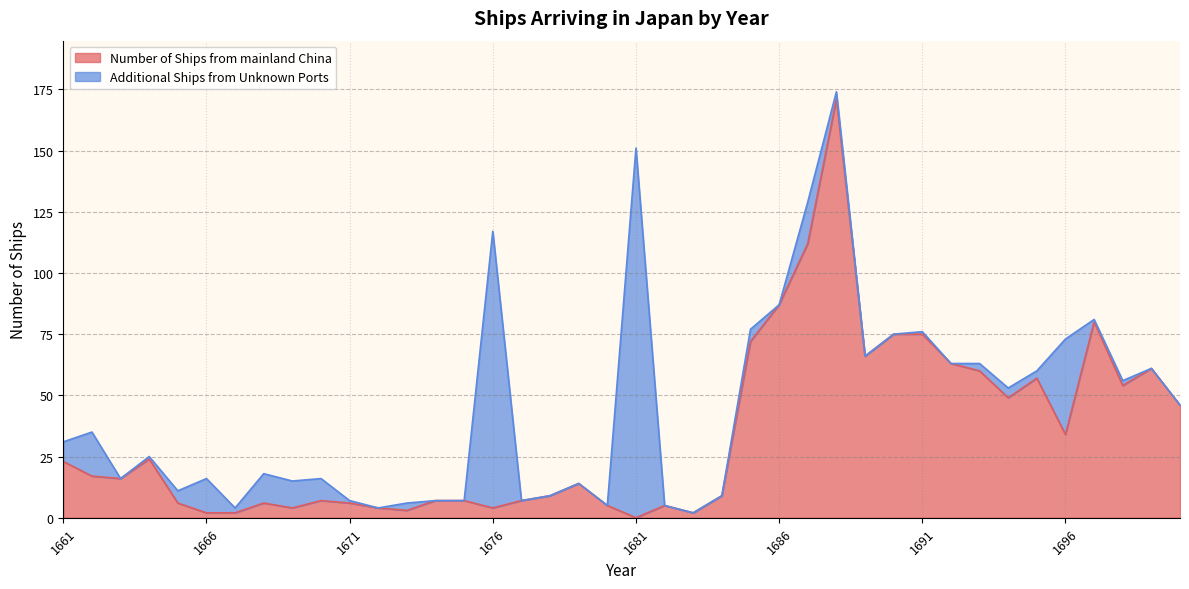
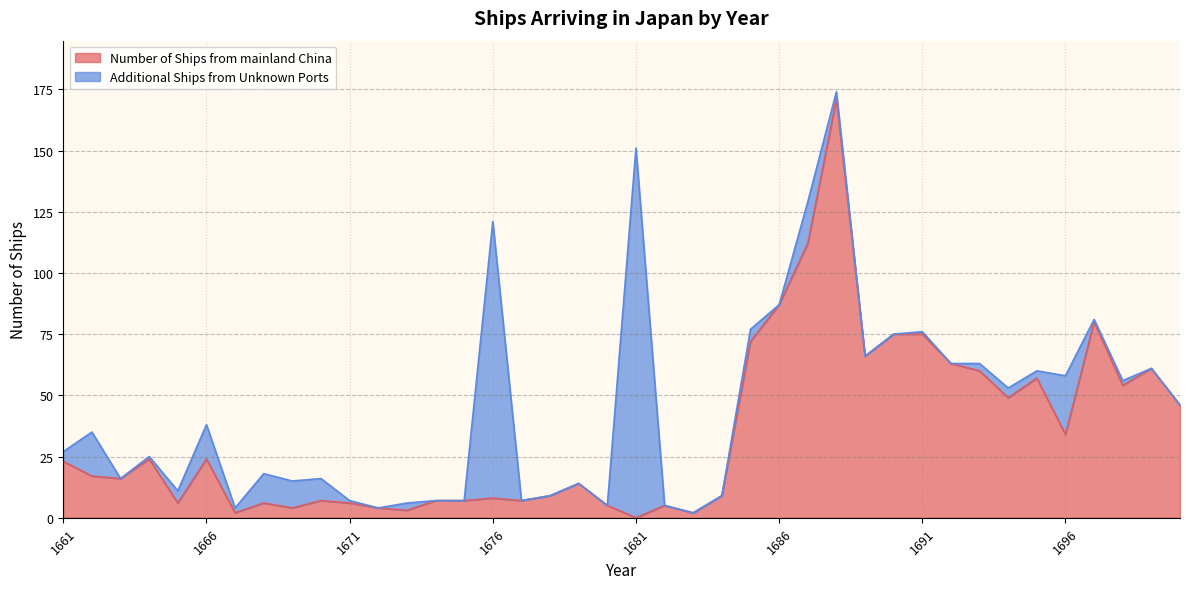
  {
    "Number of Ships from mainland China": {
      "1661": 23,
-     "1666": 2,
-     "1676": 4,
+     "1666": 24,
+     "1676": 8,
      "1681": 0,
      "1696": 34
    },
    "Additional Ships from Unknown Ports": {
-     "1661": 8,
+     "1661": 4,
      "1666": 14,
      "1676": 113,
      "1681": 151,
-     "1696": 39
+     "1696": 24
    }
  }
